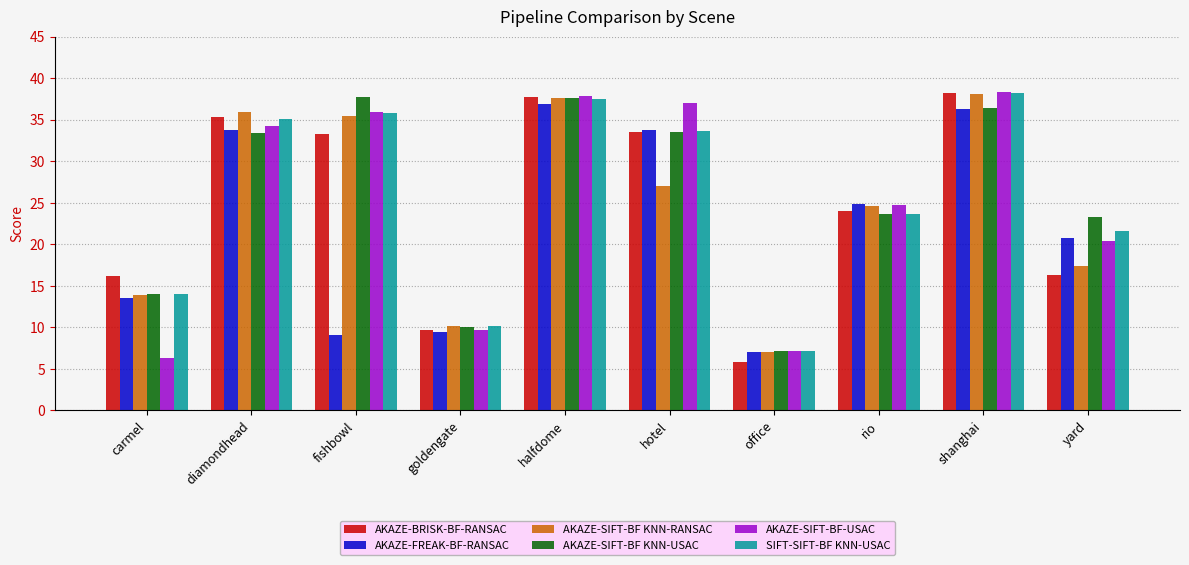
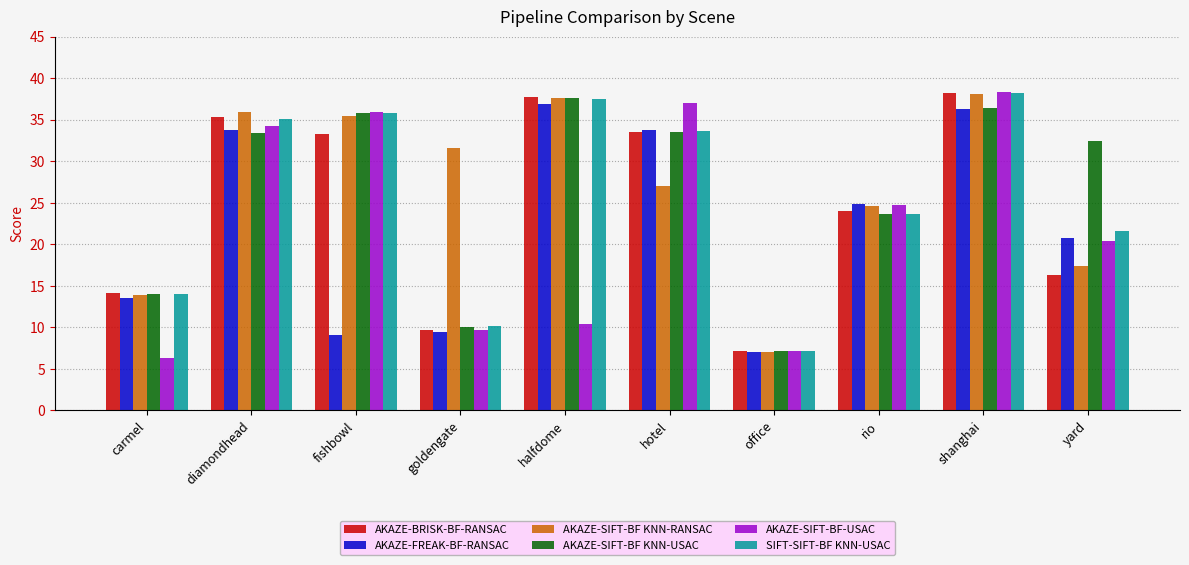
  {
    "AKAZE-BRISK-BF-RANSAC": {
-     "carmel": 16,
+     "carmel": 14,
      "diamondhead": 35,
      "fishbowl": 33,
      "goldengate": 10,
      "halfdome": 38,
      "hotel": 34,
-     "office": 6,
+     "office": 7,
      "rio": 24,
      "shanghai": 38,
      "yard": 16
    },
    "AKAZE-FREAK-BF-RANSAC": {
      "carmel": 14,
      "diamondhead": 34,
      "fishbowl": 9,
      "goldengate": 9,
      "halfdome": 37,
      "hotel": 34,
      "office": 7,
      "rio": 25,
      "shanghai": 36,
      "yard": 21
    },
    "AKAZE-SIFT-BF KNN-RANSAC": {
      "carmel": 14,
      "diamondhead": 36,
      "fishbowl": 35,
-     "goldengate": 10,
+     "goldengate": 32,
      "halfdome": 38,
      "hotel": 27,
      "office": 7,
      "rio": 25,
      "shanghai": 38,
      "yard": 17
    },
    "AKAZE-SIFT-BF KNN-USAC": {
      "carmel": 14,
      "diamondhead": 33,
-     "fishbowl": 38,
+     "fishbowl": 36,
      "goldengate": 10,
      "halfdome": 38,
      "hotel": 33,
      "office": 7,
      "rio": 24,
      "shanghai": 36,
-     "yard": 23
+     "yard": 32
    },
    "AKAZE-SIFT-BF-USAC": {
      "carmel": 6,
      "diamondhead": 34,
      "fishbowl": 36,
      "goldengate": 10,
-     "halfdome": 38,
+     "halfdome": 10,
      "hotel": 37,
      "office": 7,
      "rio": 25,
      "shanghai": 38,
      "yard": 20
    },
    "SIFT-SIFT-BF KNN-USAC": {
      "carmel": 14,
      "diamondhead": 35,
      "fishbowl": 36,
      "goldengate": 10,
      "halfdome": 38,
      "hotel": 34,
      "office": 7,
      "rio": 24,
      "shanghai": 38,
      "yard": 22
    }
  }
